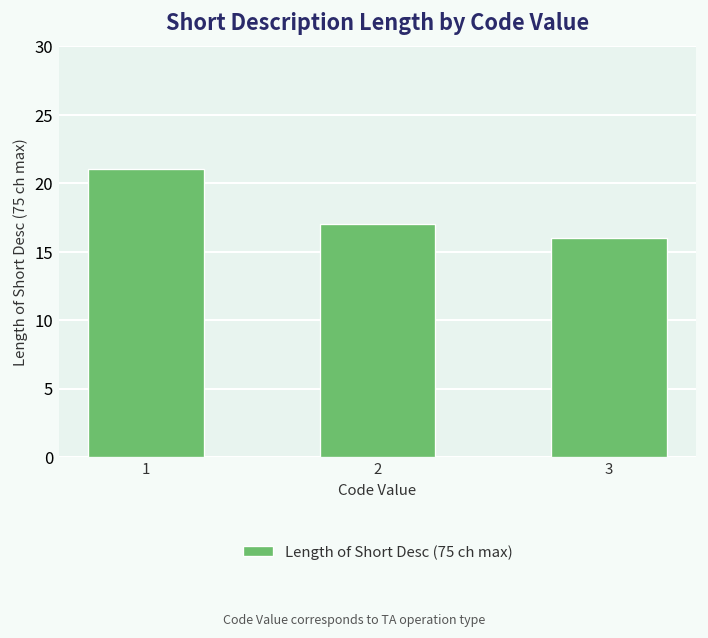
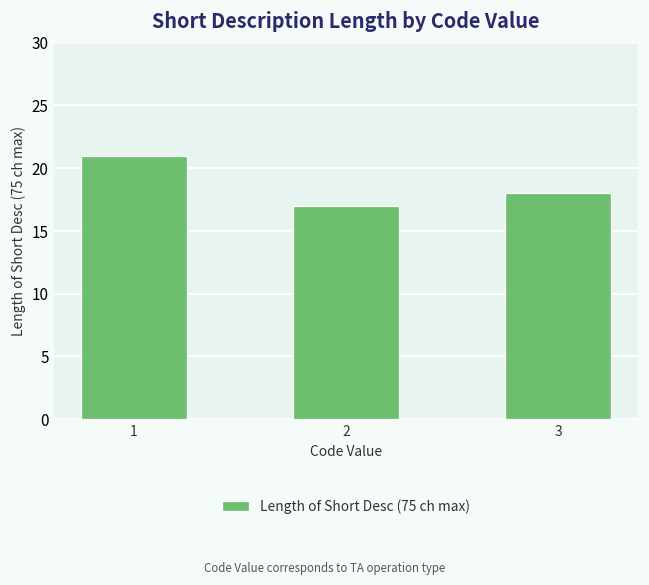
  {
    "1": 21,
    "2": 17,
-   "3": 16
+   "3": 18
  }
